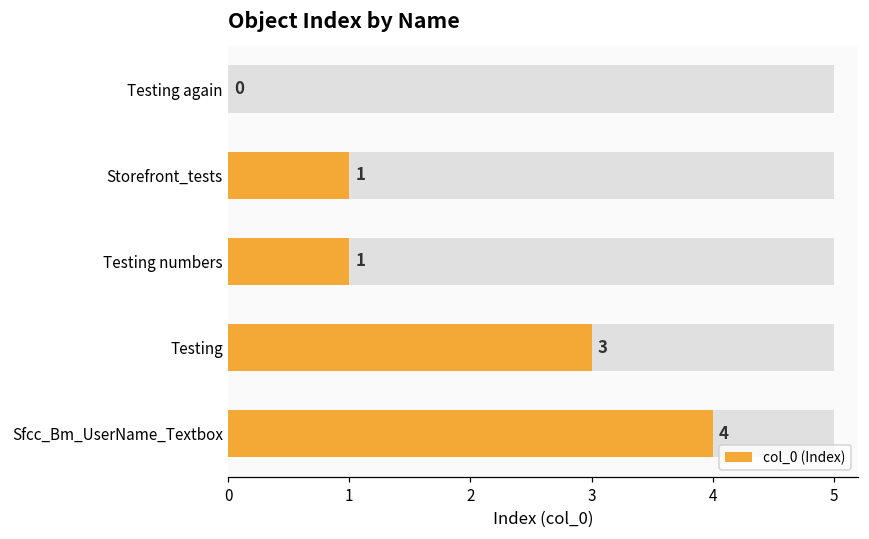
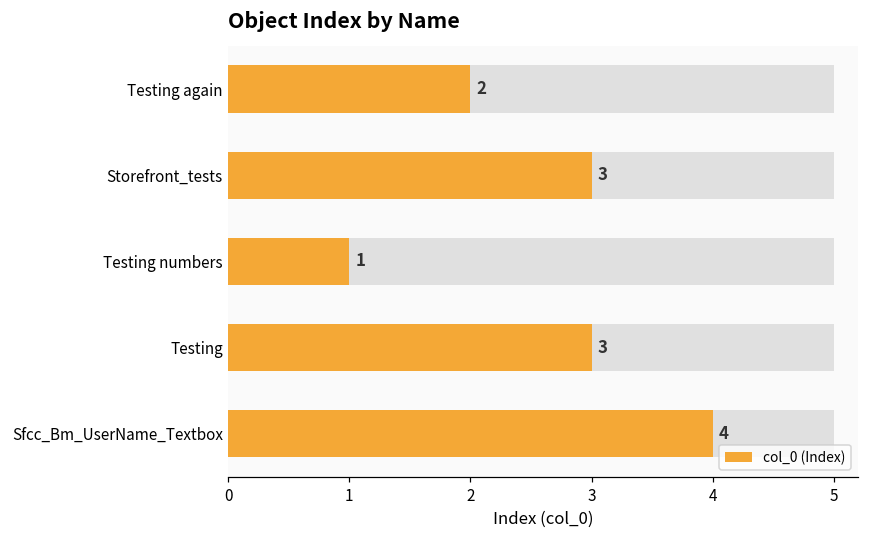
  {
    "col_0 (Index)": {
-     "Testing again": 0,
-     "Storefront_tests": 1
+     "Testing again": 2,
+     "Storefront_tests": 3
    }
  }
